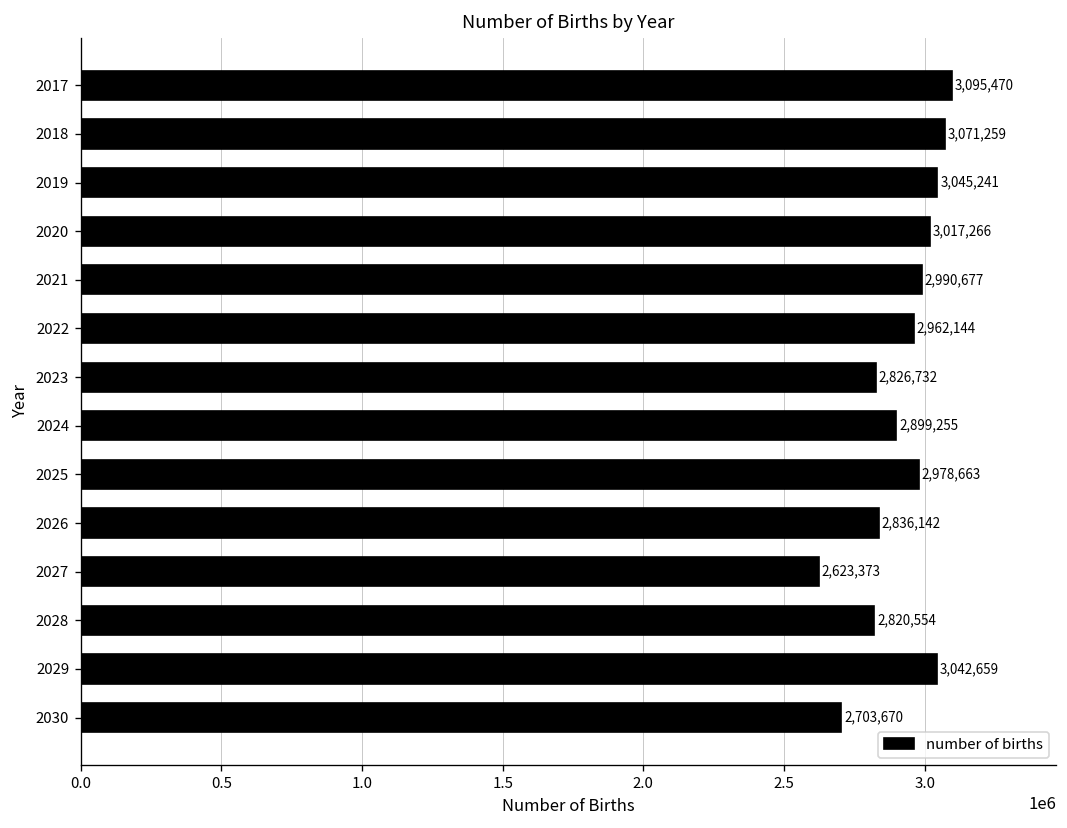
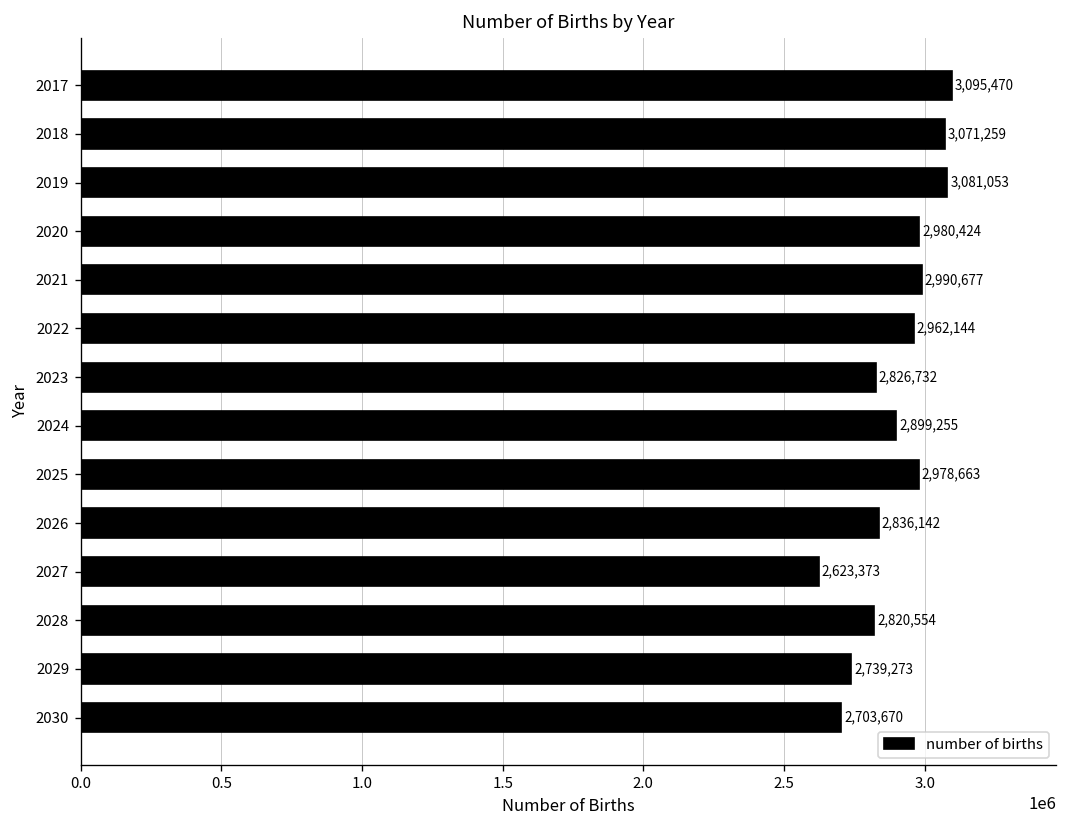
  {
    "2017": "3,095,470",
    "2018": "3,071,259",
-   "2019": "3,045,241",
-   "2020": "3,017,266",
+   "2019": "3,081,053",
+   "2020": "2,980,424",
    "2021": "2,990,677",
    "2022": "2,962,144",
    "2023": "2,826,732",
    "2024": "2,899,255",
    "2025": "2,978,663",
    "2026": "2,836,142",
    "2027": "2,623,373",
    "2028": "2,820,554",
-   "2029": "3,042,659",
+   "2029": "2,739,273",
    "2030": "2,703,670"
  }
